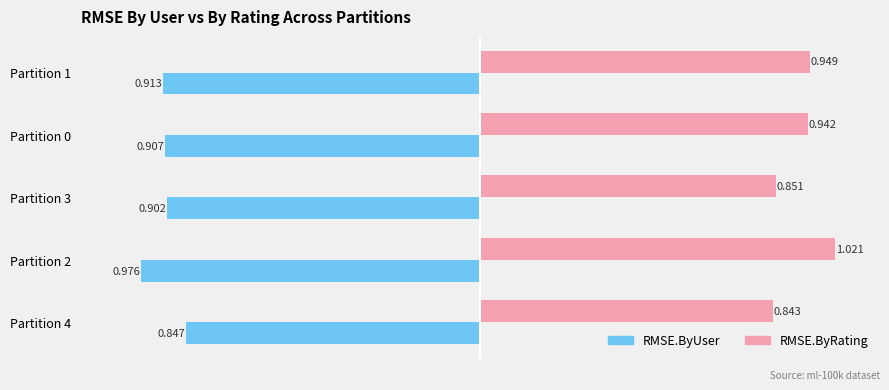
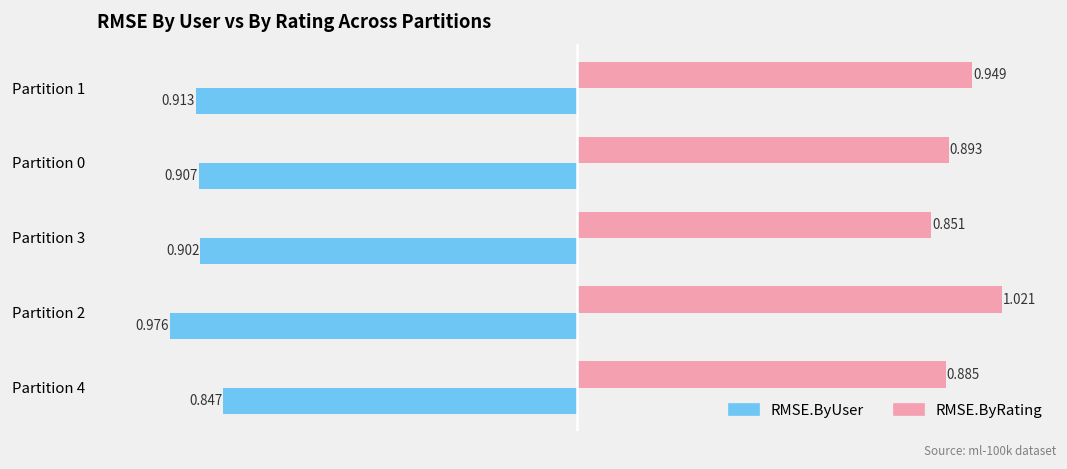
  {
    "RMSE.ByRating": {
      "Partition 1": 0.949,
-     "Partition 0": 0.942,
+     "Partition 0": 0.893,
      "Partition 3": 0.851,
      "Partition 2": 1.021,
-     "Partition 4": 0.843
+     "Partition 4": 0.885
    }
  }
